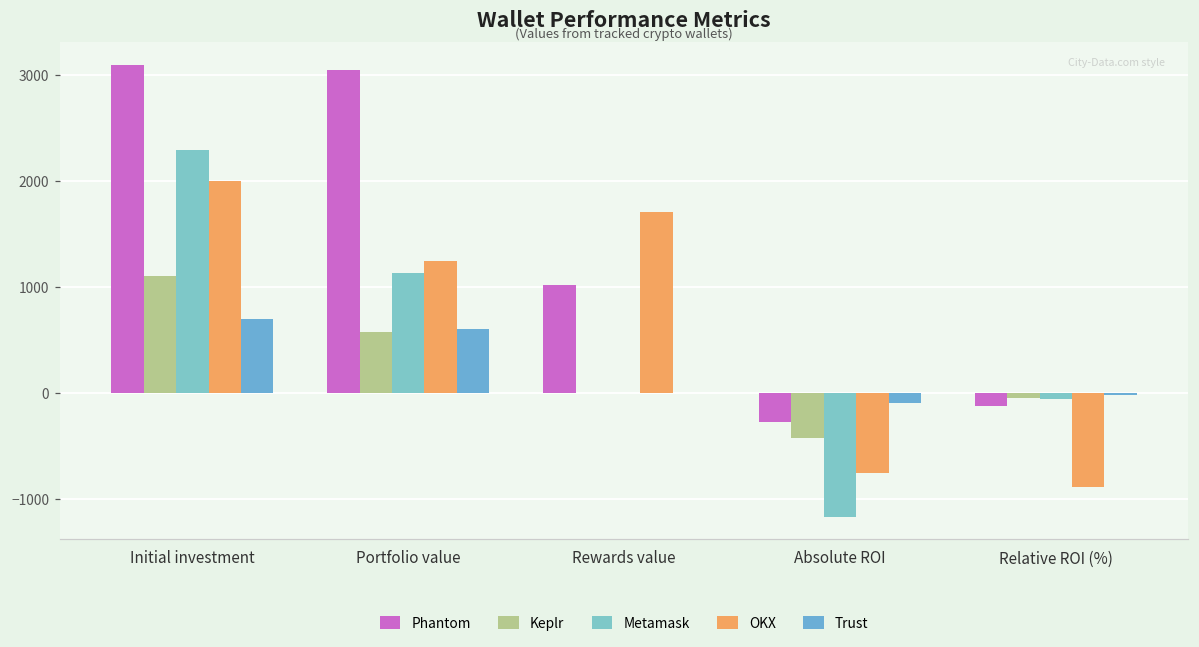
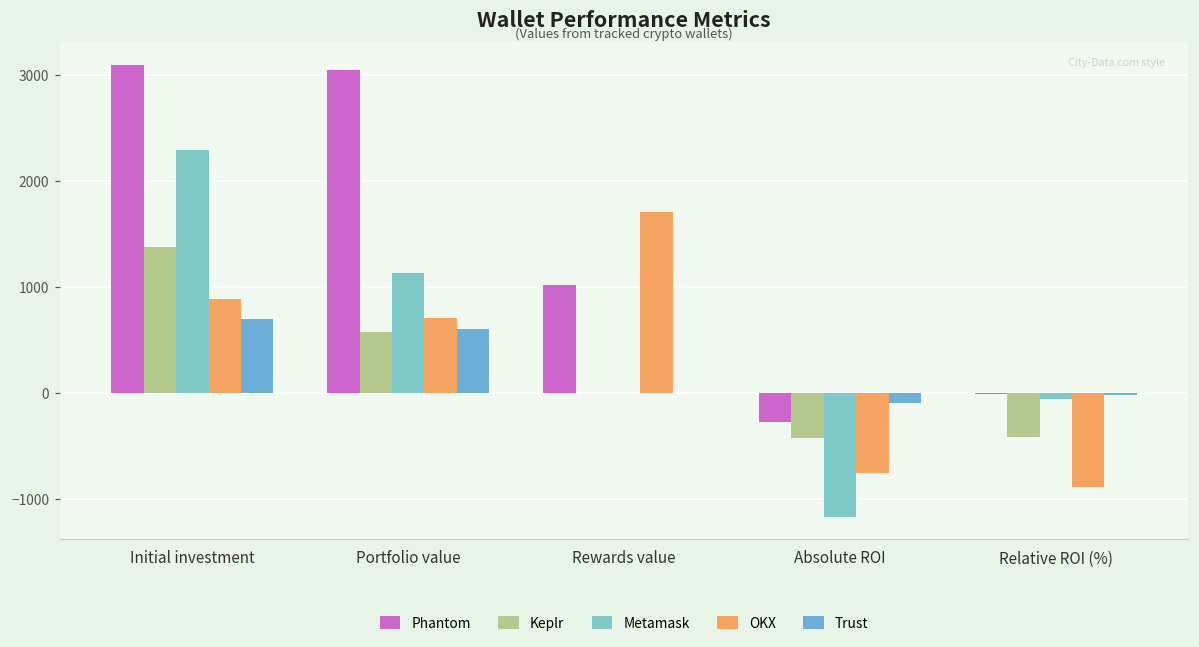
  {
    "Phantom": {
      "Initial investment": 3100,
      "Portfolio value": 3100,
      "Rewards value": 1000,
      "Absolute ROI": -300,
-     "Relative ROI (%)": -100
+     "Relative ROI (%)": 0
    },
    "Keplr": {
-     "Initial investment": 1100,
+     "Initial investment": 1400,
      "Portfolio value": 600,
      "Rewards value": 0,
      "Absolute ROI": -400,
-     "Relative ROI (%)": 0
+     "Relative ROI (%)": -400
    },
    "OKX": {
-     "Initial investment": 2000,
-     "Portfolio value": 1200,
+     "Initial investment": 900,
+     "Portfolio value": 700,
      "Rewards value": 1700,
      "Absolute ROI": -800,
      "Relative ROI (%)": -900
    }
  }
